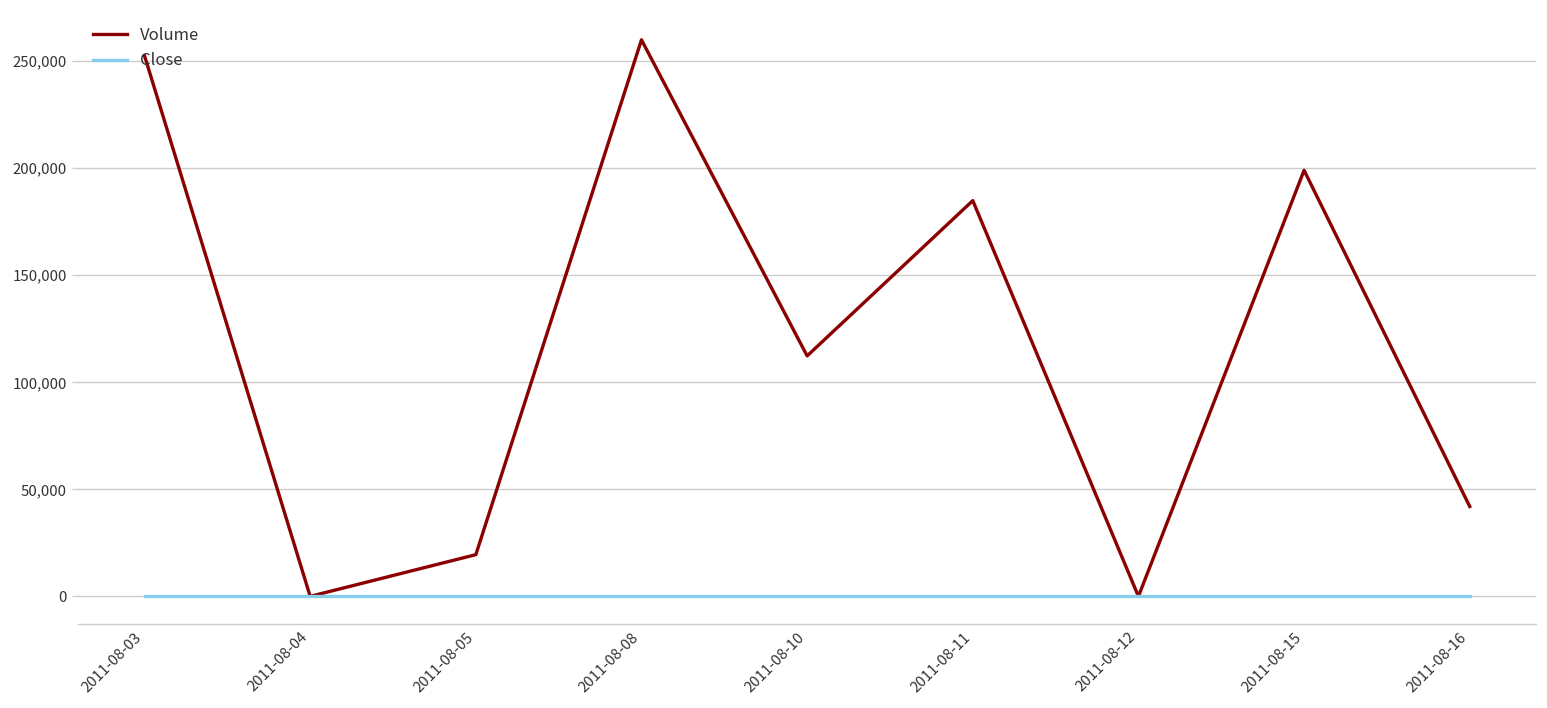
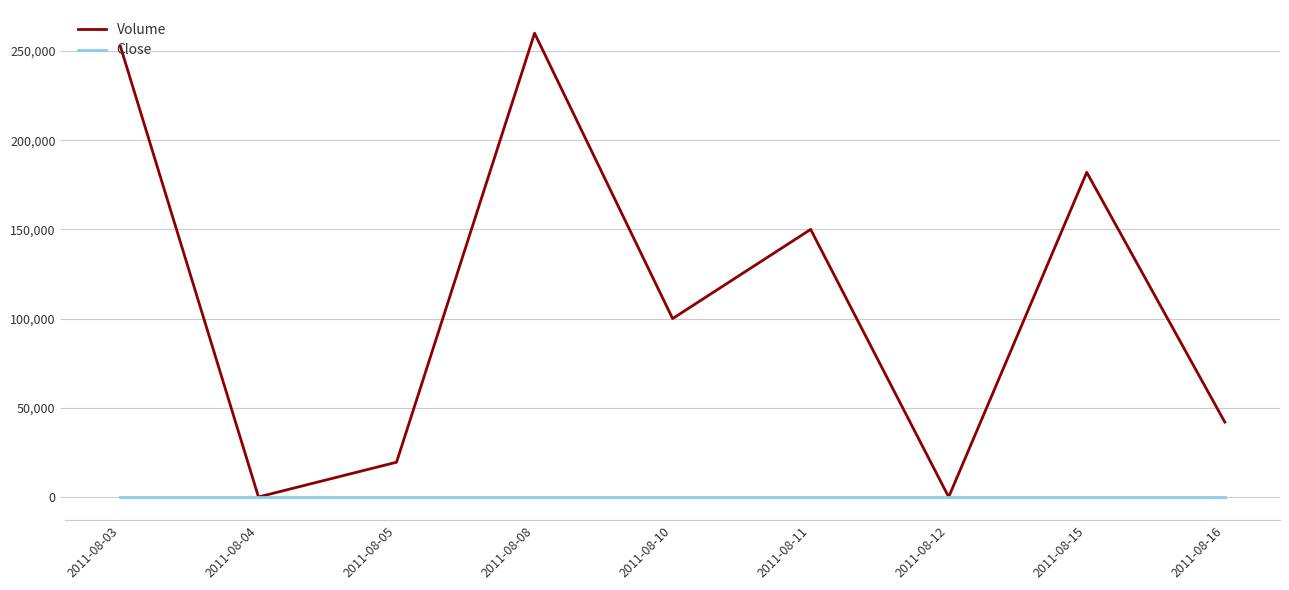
  {
    "Volume": {
      "2011-08-03": "253,000",
      "2011-08-05": "19,000",
      "2011-08-08": "260,000",
-     "2011-08-10": "112,000",
-     "2011-08-11": "185,000",
-     "2011-08-15": "199,000",
+     "2011-08-10": "100,000",
+     "2011-08-11": "150,000",
+     "2011-08-15": "182,000",
      "2011-08-16": "42,000"
    },
    "Close": {
      "2011-08-03": "0",
      "2011-08-05": "0",
      "2011-08-08": "0",
      "2011-08-10": "0",
      "2011-08-11": "0",
      "2011-08-15": "0",
      "2011-08-16": "0"
    }
  }
